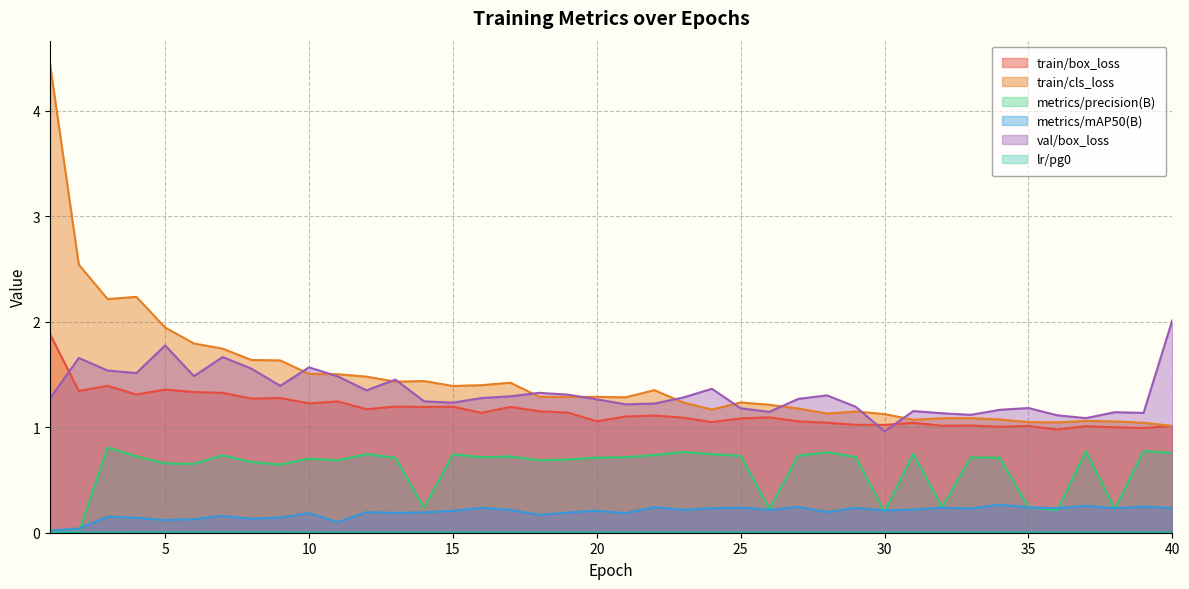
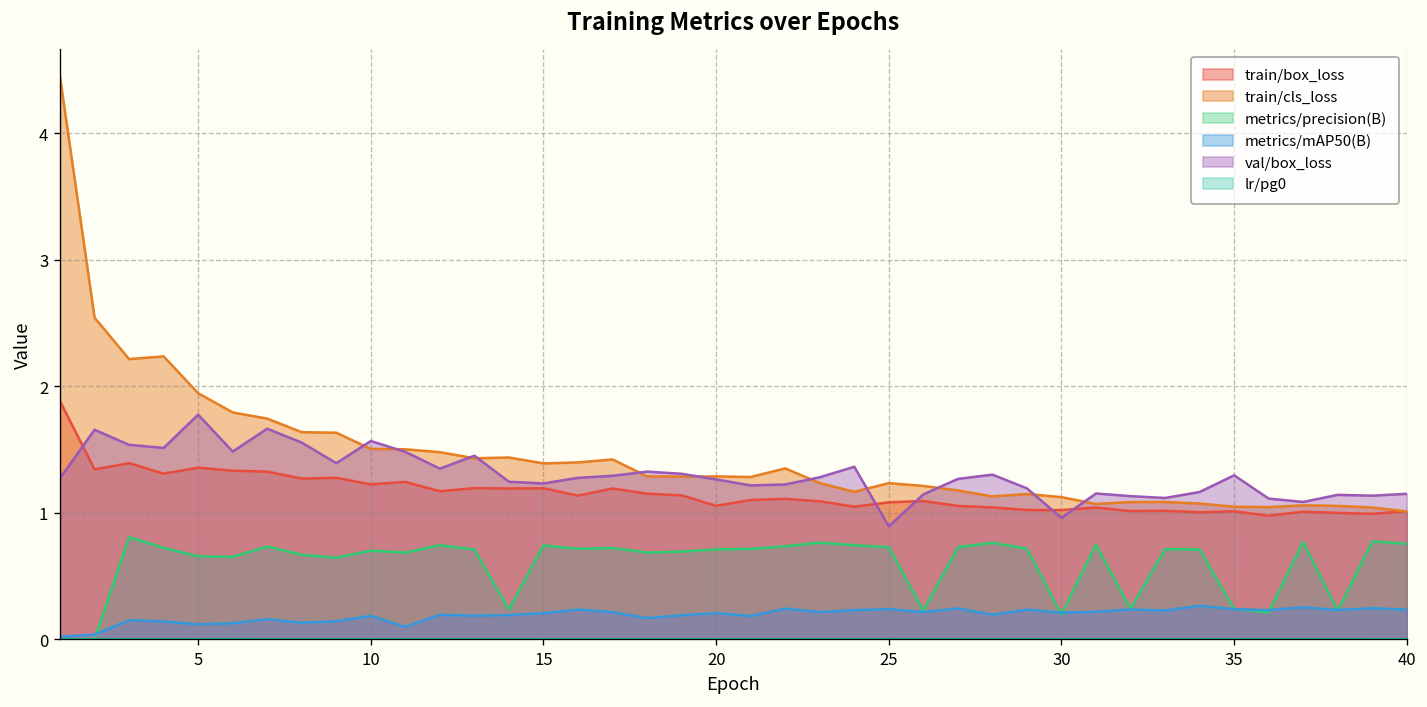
  {
    "val/box_loss": {
      "5": 1.78,
      "10": 1.57,
      "15": 1.23,
-     "25": 1.18,
+     "25": 0.89,
      "30": 0.96,
-     "35": 1.18,
-     "40": 2.01
+     "35": 1.30,
+     "40": 1.15
    }
  }
